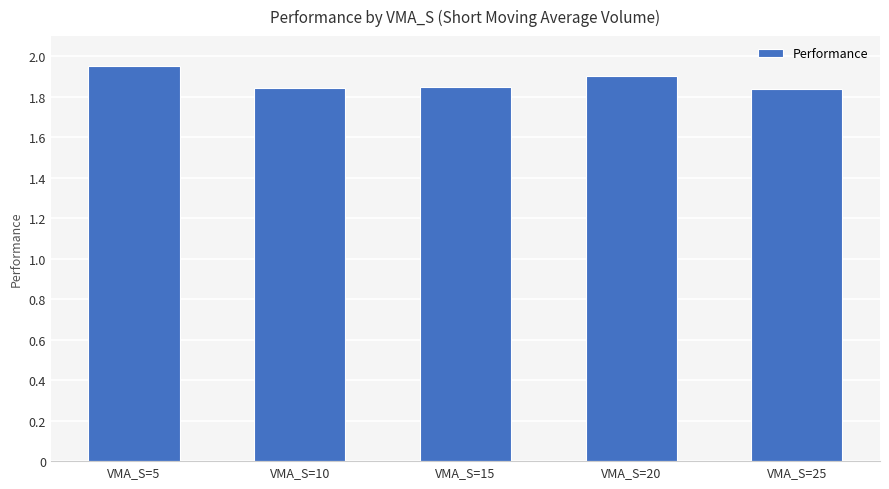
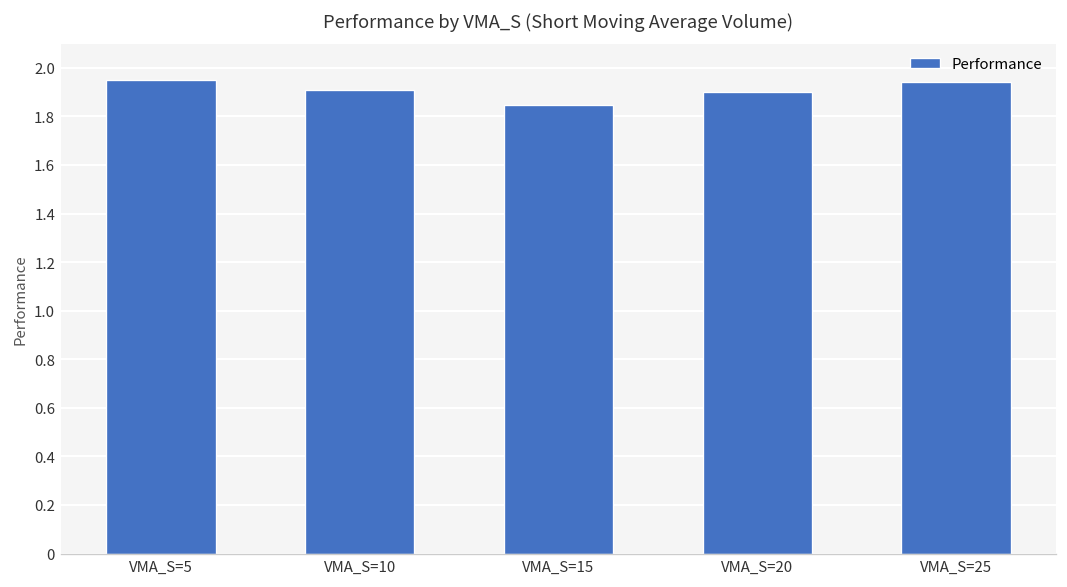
  {
    "VMA_S=5": 1.95,
-   "VMA_S=10": 1.85,
+   "VMA_S=10": 1.91,
    "VMA_S=15": 1.85,
    "VMA_S=20": 1.90,
-   "VMA_S=25": 1.84
+   "VMA_S=25": 1.94
  }
